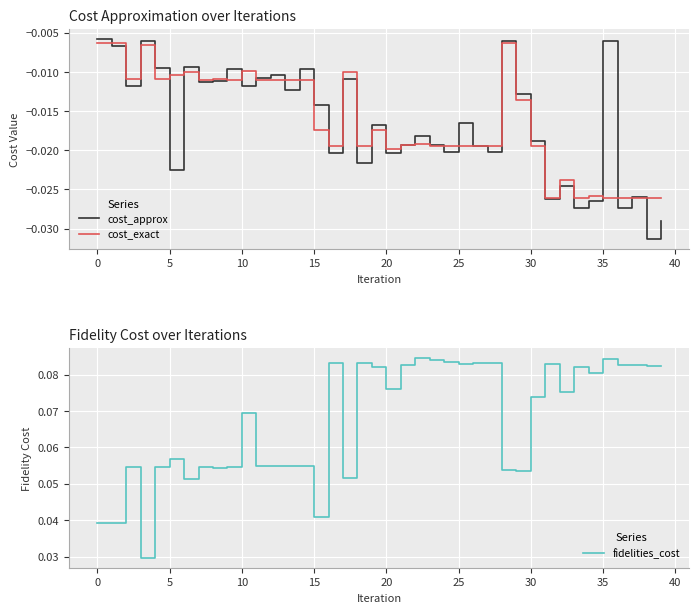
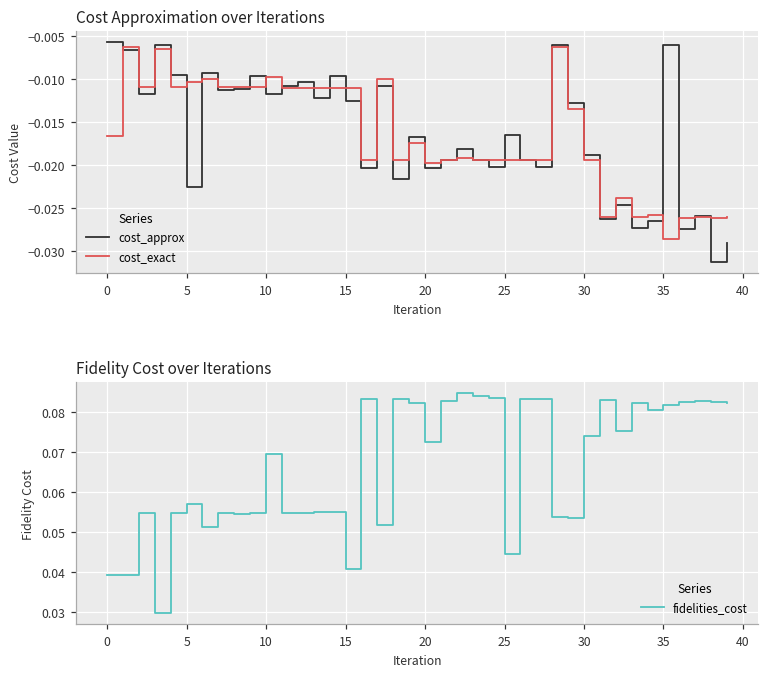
  {
    "Cost Approximation over Iterations": {
      "cost_approx": {
        "0": -0.006,
        "5": -0.023,
        "10": -0.012,
-       "15": -0.014,
+       "15": -0.013,
        "20": -0.020,
        "25": -0.016,
        "30": -0.019,
        "35": -0.006
      },
      "cost_exact": {
-       "0": -0.006,
+       "0": -0.017,
        "5": -0.010,
        "10": -0.010,
-       "15": -0.017,
+       "15": -0.011,
        "20": -0.020,
        "25": -0.019,
        "30": -0.019,
-       "35": -0.026
+       "35": -0.029
      }
    },
    "Fidelity Cost over Iterations": {
      "0": 0.039,
      "5": 0.057,
      "10": 0.070,
      "15": 0.041,
-     "20": 0.076,
-     "25": 0.083,
+     "20": 0.072,
+     "25": 0.045,
      "30": 0.074,
-     "35": 0.084
+     "35": 0.082
    }
  }
